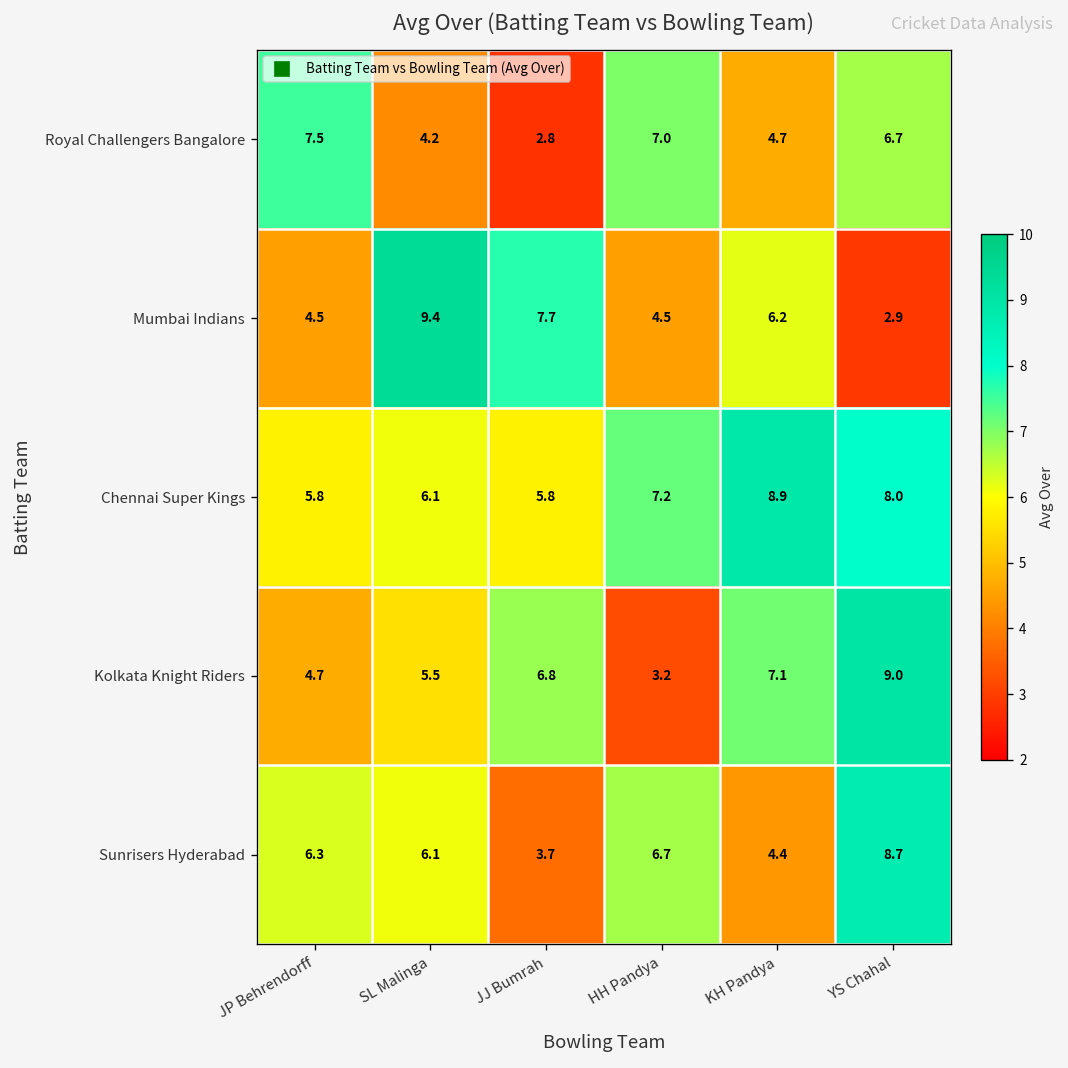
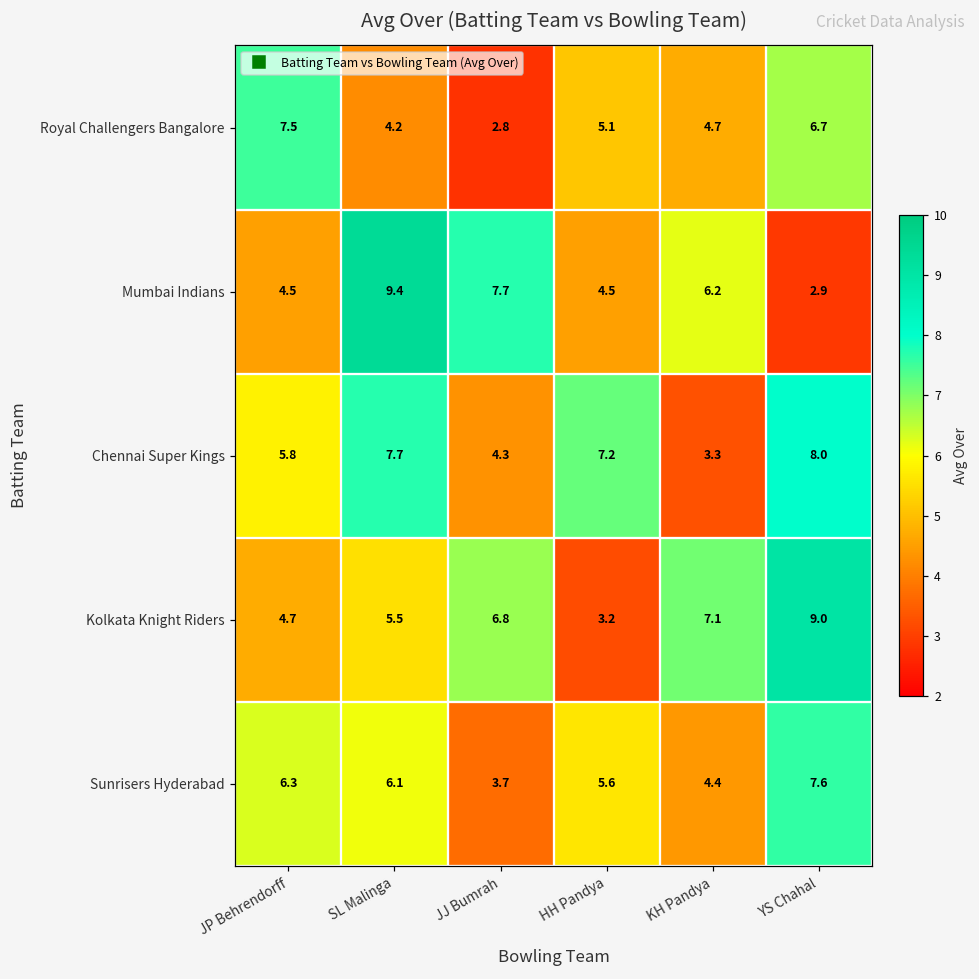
  {
    "Royal Challengers Bangalore": {
      "JP Behrendorff": 7.5,
      "SL Malinga": 4.2,
      "JJ Bumrah": 2.8,
-     "HH Pandya": 7.0,
+     "HH Pandya": 5.1,
      "KH Pandya": 4.7,
      "YS Chahal": 6.7
    },
    "Mumbai Indians": {
      "JP Behrendorff": 4.5,
      "SL Malinga": 9.4,
      "JJ Bumrah": 7.7,
      "HH Pandya": 4.5,
      "KH Pandya": 6.2,
      "YS Chahal": 2.9
    },
    "Chennai Super Kings": {
      "JP Behrendorff": 5.8,
-     "SL Malinga": 6.1,
-     "JJ Bumrah": 5.8,
+     "SL Malinga": 7.7,
+     "JJ Bumrah": 4.3,
      "HH Pandya": 7.2,
-     "KH Pandya": 8.9,
+     "KH Pandya": 3.3,
      "YS Chahal": 8.0
    },
    "Kolkata Knight Riders": {
      "JP Behrendorff": 4.7,
      "SL Malinga": 5.5,
      "JJ Bumrah": 6.8,
      "HH Pandya": 3.2,
      "KH Pandya": 7.1,
      "YS Chahal": 9.0
    },
    "Sunrisers Hyderabad": {
      "JP Behrendorff": 6.3,
      "SL Malinga": 6.1,
      "JJ Bumrah": 3.7,
-     "HH Pandya": 6.7,
+     "HH Pandya": 5.6,
      "KH Pandya": 4.4,
-     "YS Chahal": 8.7
+     "YS Chahal": 7.6
    }
  }
